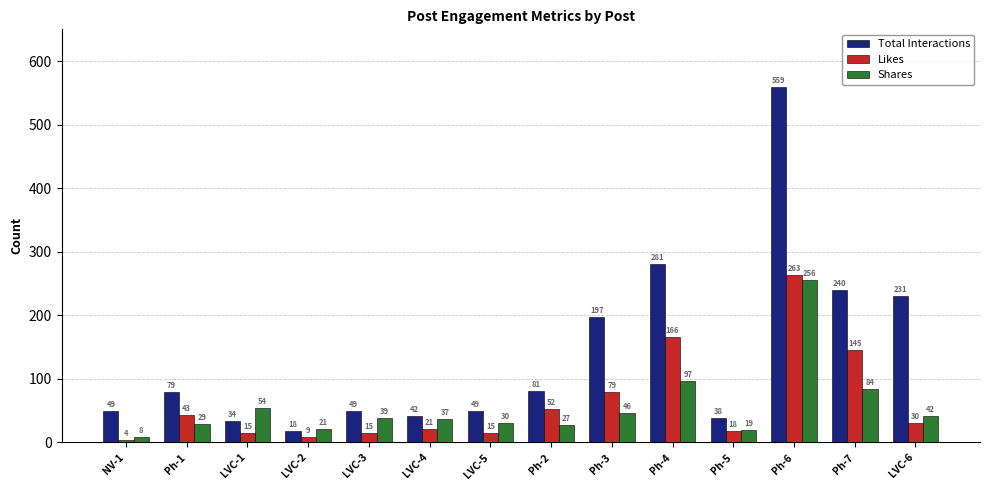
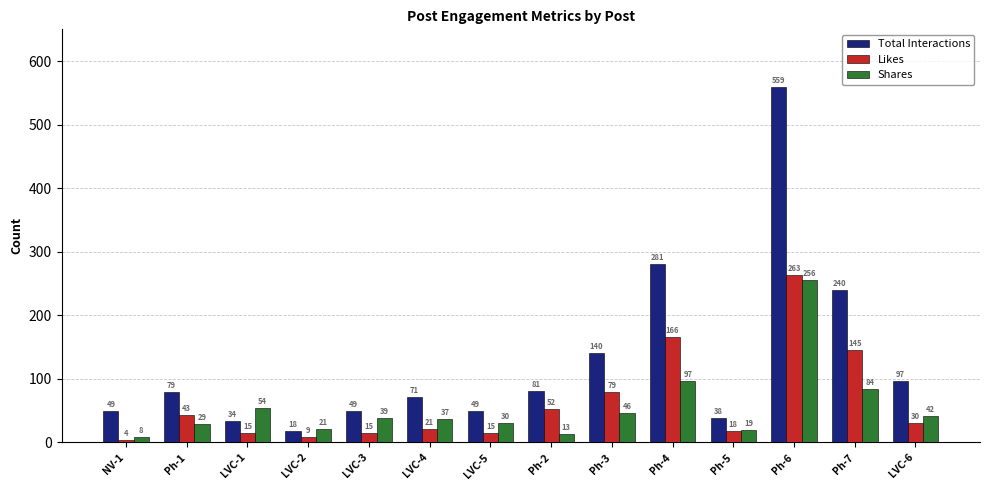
  {
    "Total Interactions": {
      "NV-1": 49,
      "Ph-1": 79,
      "LVC-1": 34,
      "LVC-2": 18,
      "LVC-3": 49,
-     "LVC-4": 42,
+     "LVC-4": 71,
      "LVC-5": 49,
      "Ph-2": 81,
-     "Ph-3": 197,
+     "Ph-3": 140,
      "Ph-4": 281,
      "Ph-5": 38,
      "Ph-6": 559,
      "Ph-7": 240,
-     "LVC-6": 231
+     "LVC-6": 97
    },
    "Likes": {
      "NV-1": 4,
      "Ph-1": 43,
      "LVC-1": 15,
      "LVC-2": 9,
      "LVC-3": 15,
      "LVC-4": 21,
      "LVC-5": 15,
      "Ph-2": 52,
      "Ph-3": 79,
      "Ph-4": 166,
      "Ph-5": 18,
      "Ph-6": 263,
      "Ph-7": 145,
      "LVC-6": 30
    },
    "Shares": {
      "NV-1": 8,
      "Ph-1": 29,
      "LVC-1": 54,
      "LVC-2": 21,
      "LVC-3": 39,
      "LVC-4": 37,
      "LVC-5": 30,
-     "Ph-2": 27,
+     "Ph-2": 13,
      "Ph-3": 46,
      "Ph-4": 97,
      "Ph-5": 19,
      "Ph-6": 256,
      "Ph-7": 84,
      "LVC-6": 42
    }
  }
